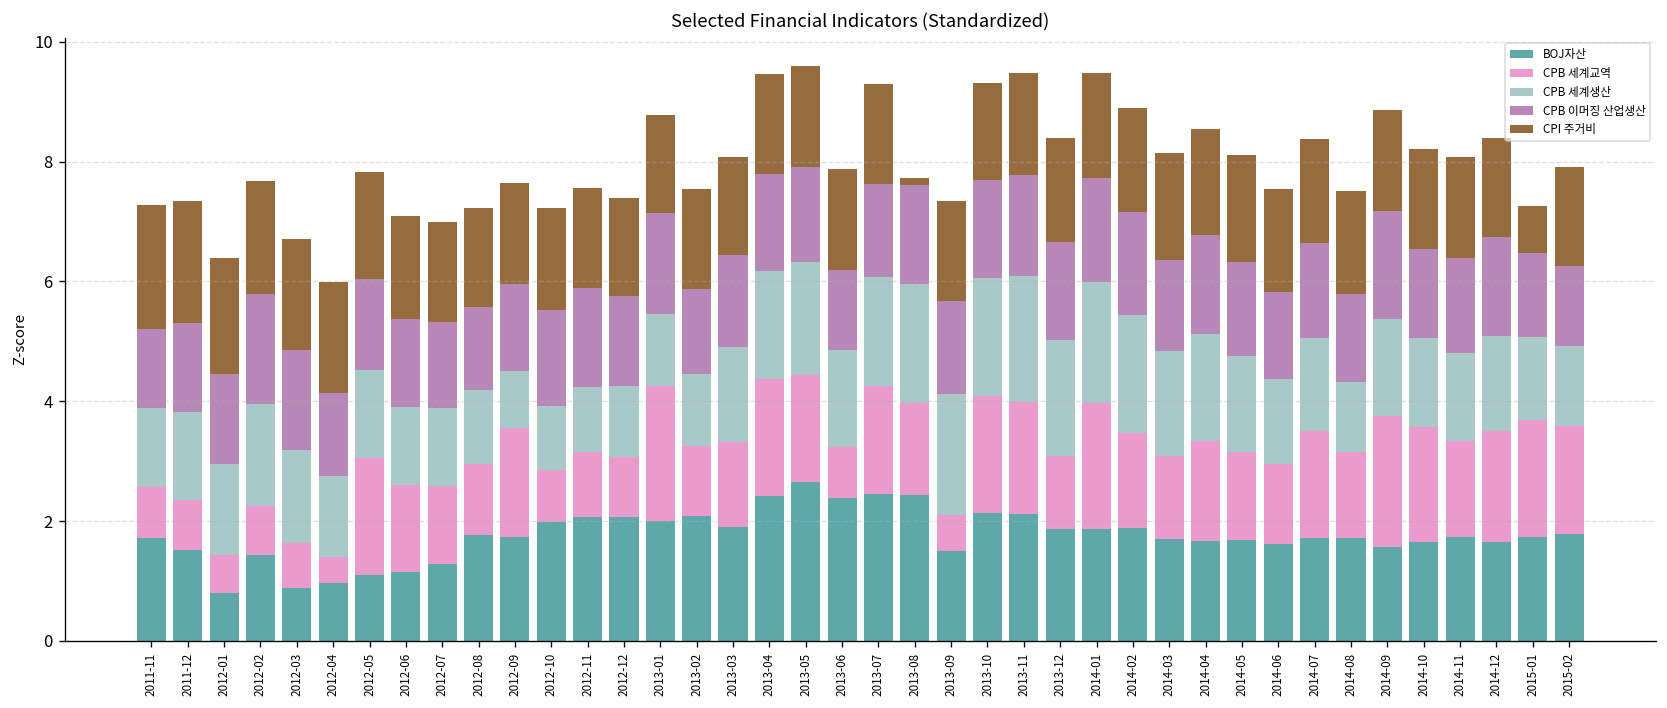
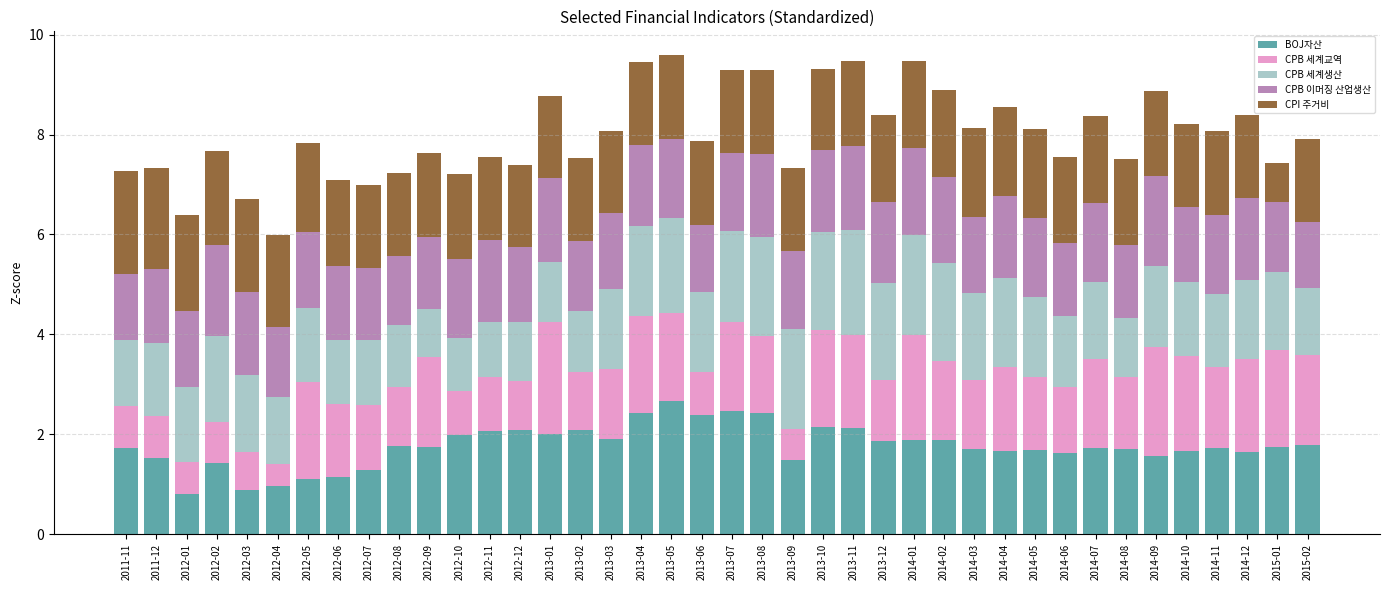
  {
    "BOJ자산": {
      "2011-11": 1.7,
      "2011-12": 1.5,
      "2012-01": 0.8,
      "2012-02": 1.4,
      "2012-03": 0.9,
      "2012-04": 1.0,
      "2012-05": 1.1,
      "2012-06": 1.1,
      "2012-07": 1.3,
      "2012-08": 1.8,
      "2012-09": 1.7,
      "2012-10": 2.0,
      "2012-11": 2.1,
      "2012-12": 2.1,
      "2013-01": 2.0,
      "2013-02": 2.1,
      "2013-03": 1.9,
      "2013-04": 2.4,
      "2013-05": 2.7,
      "2013-06": 2.4,
      "2013-07": 2.5,
      "2013-08": 2.4,
      "2013-09": 1.5,
      "2013-10": 2.1,
      "2013-11": 2.1,
      "2013-12": 1.9,
      "2014-01": 1.9,
      "2014-02": 1.9,
      "2014-03": 1.7,
      "2014-04": 1.7,
      "2014-05": 1.7,
      "2014-06": 1.6,
      "2014-07": 1.7,
      "2014-08": 1.7,
      "2014-09": 1.6,
      "2014-10": 1.7,
      "2014-11": 1.7,
      "2014-12": 1.6,
      "2015-01": 1.7,
      "2015-02": 1.8
    },
    "CPB 세계교역": {
      "2011-11": 0.8,
      "2011-12": 0.8,
      "2012-01": 0.6,
      "2012-02": 0.8,
      "2012-03": 0.8,
      "2012-04": 0.4,
      "2012-05": 1.9,
      "2012-06": 1.5,
      "2012-07": 1.3,
      "2012-08": 1.2,
      "2012-09": 1.8,
      "2012-10": 0.9,
      "2012-11": 1.1,
      "2012-12": 1.0,
      "2013-01": 2.2,
      "2013-02": 1.2,
      "2013-03": 1.4,
      "2013-04": 1.9,
      "2013-05": 1.8,
      "2013-06": 0.9,
      "2013-07": 1.8,
      "2013-08": 1.5,
      "2013-09": 0.6,
      "2013-10": 2.0,
      "2013-11": 1.9,
      "2013-12": 1.2,
      "2014-01": 2.1,
      "2014-02": 1.6,
      "2014-03": 1.4,
      "2014-04": 1.7,
      "2014-05": 1.5,
      "2014-06": 1.3,
      "2014-07": 1.8,
      "2014-08": 1.4,
      "2014-09": 2.2,
      "2014-10": 1.9,
      "2014-11": 1.6,
      "2014-12": 1.9,
      "2015-01": 1.9,
      "2015-02": 1.8
    },
    "CPB 세계생산": {
      "2011-11": 1.3,
      "2011-12": 1.5,
      "2012-01": 1.5,
      "2012-02": 1.7,
      "2012-03": 1.5,
      "2012-04": 1.4,
      "2012-05": 1.5,
      "2012-06": 1.3,
      "2012-07": 1.3,
      "2012-08": 1.2,
      "2012-09": 1.0,
      "2012-10": 1.1,
      "2012-11": 1.1,
      "2012-12": 1.2,
      "2013-01": 1.2,
      "2013-02": 1.2,
      "2013-03": 1.6,
      "2013-04": 1.8,
      "2013-05": 1.9,
      "2013-06": 1.6,
      "2013-07": 1.8,
      "2013-08": 2.0,
      "2013-09": 2.0,
      "2013-10": 2.0,
      "2013-11": 2.1,
      "2013-12": 1.9,
      "2014-01": 2.0,
      "2014-02": 2.0,
      "2014-03": 1.7,
      "2014-04": 1.8,
      "2014-05": 1.6,
      "2014-06": 1.4,
      "2014-07": 1.5,
      "2014-08": 1.2,
      "2014-09": 1.6,
      "2014-10": 1.5,
      "2014-11": 1.5,
      "2014-12": 1.6,
-     "2015-01": 1.4,
+     "2015-01": 1.6,
      "2015-02": 1.3
    },
    "CPB 이머징 산업생산": {
      "2011-11": 1.3,
      "2011-12": 1.5,
      "2012-01": 1.5,
      "2012-02": 1.8,
      "2012-03": 1.7,
      "2012-04": 1.4,
      "2012-05": 1.5,
      "2012-06": 1.5,
      "2012-07": 1.4,
      "2012-08": 1.4,
      "2012-09": 1.5,
      "2012-10": 1.6,
      "2012-11": 1.6,
      "2012-12": 1.5,
      "2013-01": 1.7,
      "2013-02": 1.4,
      "2013-03": 1.5,
      "2013-04": 1.6,
      "2013-05": 1.6,
      "2013-06": 1.3,
      "2013-07": 1.6,
      "2013-08": 1.6,
      "2013-09": 1.6,
      "2013-10": 1.6,
      "2013-11": 1.7,
      "2013-12": 1.6,
      "2014-01": 1.7,
      "2014-02": 1.7,
      "2014-03": 1.5,
      "2014-04": 1.7,
      "2014-05": 1.6,
      "2014-06": 1.5,
      "2014-07": 1.6,
      "2014-08": 1.5,
      "2014-09": 1.8,
      "2014-10": 1.5,
      "2014-11": 1.6,
      "2014-12": 1.6,
      "2015-01": 1.4,
      "2015-02": 1.3
    },
    "CPI 주거비": {
      "2011-11": 2.1,
      "2011-12": 2.0,
      "2012-01": 1.9,
      "2012-02": 1.9,
      "2012-03": 1.9,
      "2012-04": 1.9,
      "2012-05": 1.8,
      "2012-06": 1.7,
      "2012-07": 1.7,
      "2012-08": 1.7,
      "2012-09": 1.7,
      "2012-10": 1.7,
      "2012-11": 1.7,
      "2012-12": 1.6,
      "2013-01": 1.6,
      "2013-02": 1.7,
      "2013-03": 1.6,
      "2013-04": 1.7,
      "2013-05": 1.7,
      "2013-06": 1.7,
      "2013-07": 1.7,
-     "2013-08": 0.1,
+     "2013-08": 1.7,
      "2013-09": 1.7,
      "2013-10": 1.6,
      "2013-11": 1.7,
      "2013-12": 1.7,
      "2014-01": 1.8,
      "2014-02": 1.7,
      "2014-03": 1.8,
      "2014-04": 1.8,
      "2014-05": 1.8,
      "2014-06": 1.7,
      "2014-07": 1.7,
      "2014-08": 1.7,
      "2014-09": 1.7,
      "2014-10": 1.7,
      "2014-11": 1.7,
      "2014-12": 1.7,
      "2015-01": 0.8,
      "2015-02": 1.7
    }
  }
